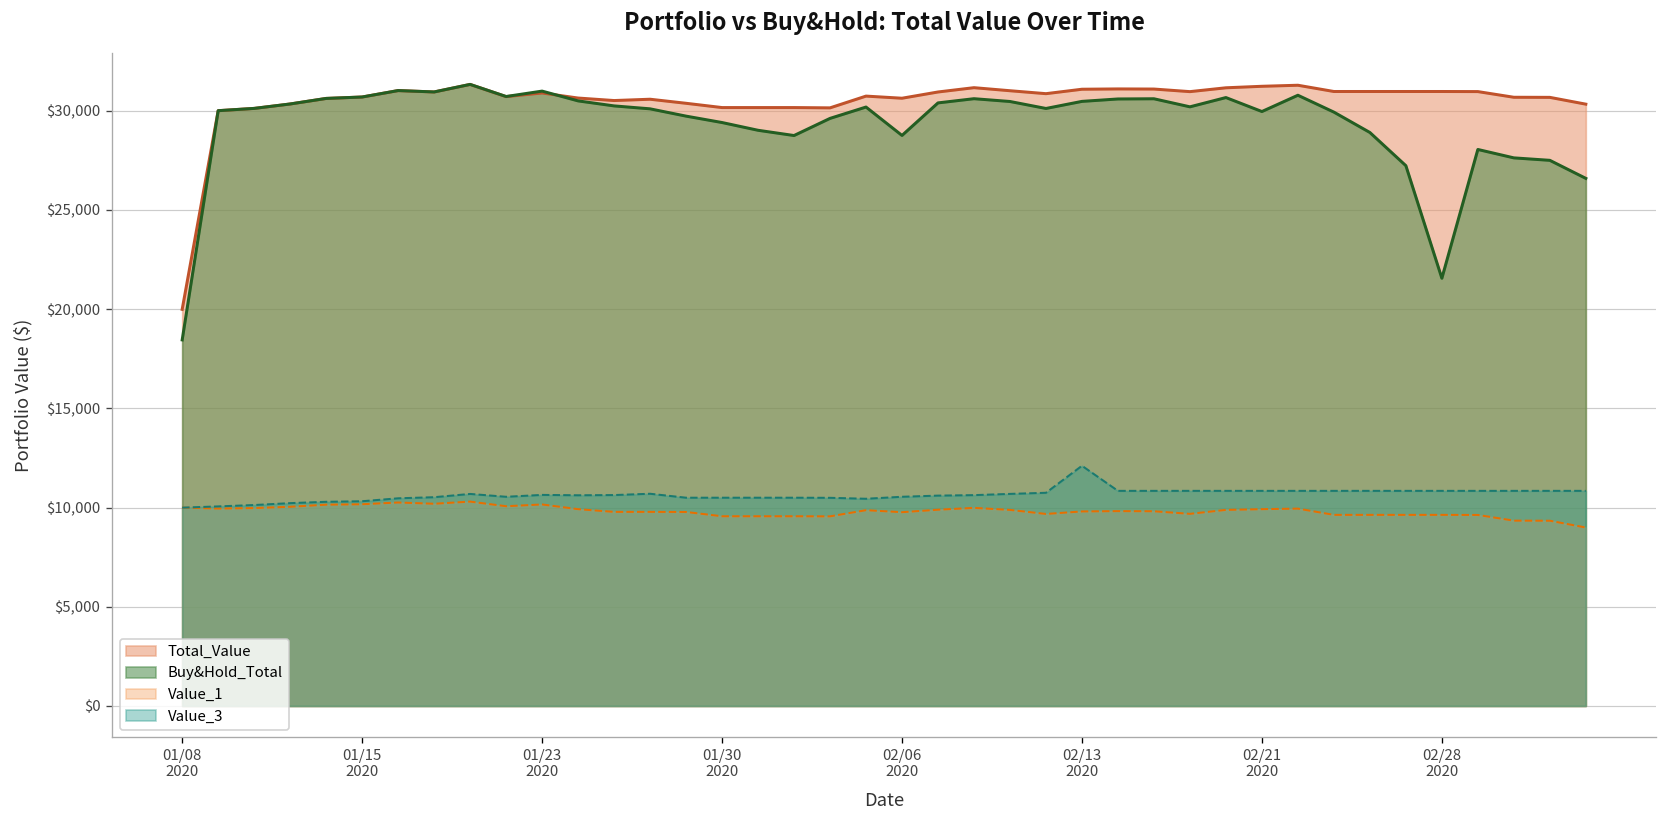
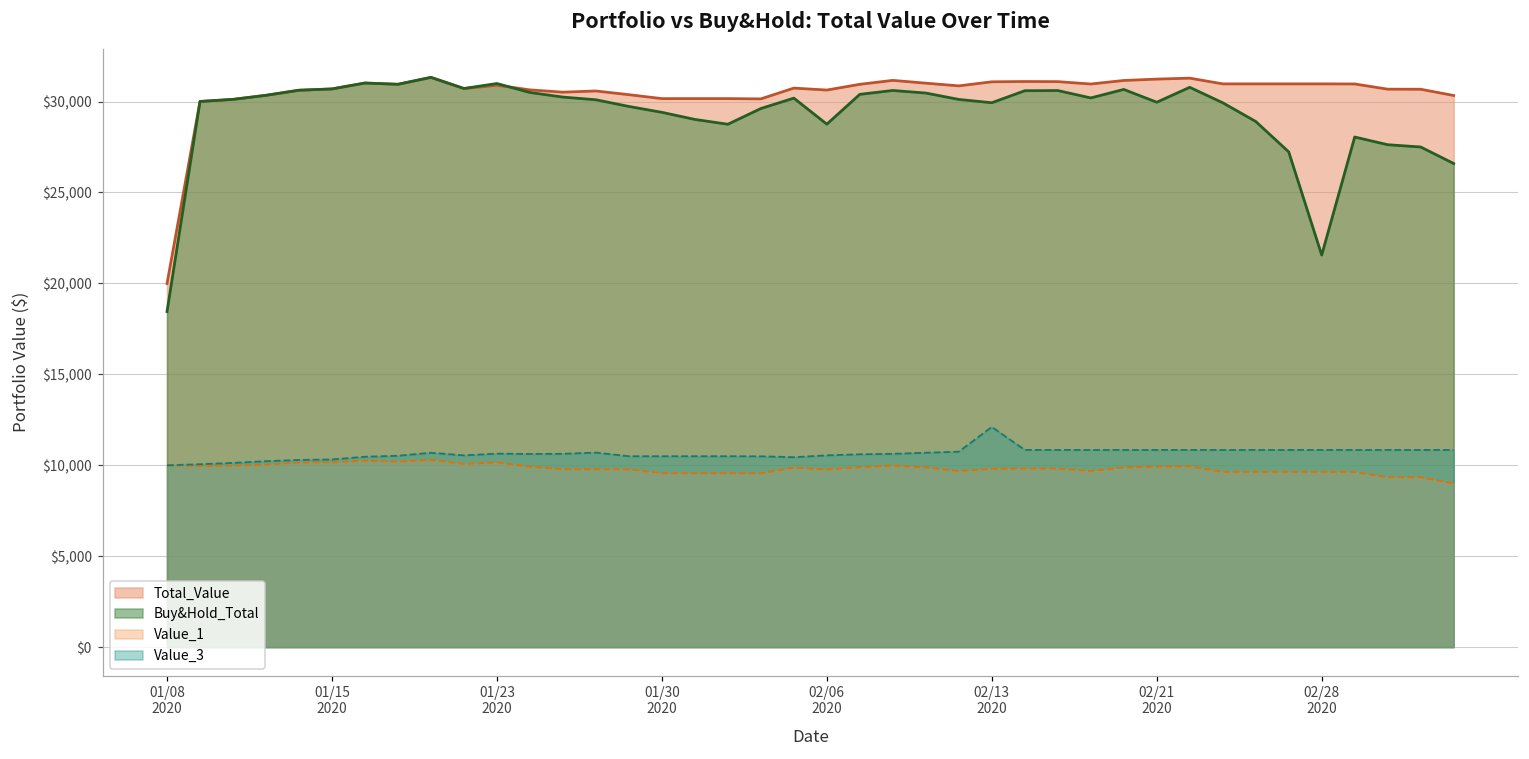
  {
    "Buy&Hold_Total": {
      "01/08 2020": "$18,400",
      "01/30 2020": "$29,400",
      "02/06 2020": "$28,800",
-     "02/13 2020": "$30,500",
+     "02/13 2020": "$29,900",
      "02/21 2020": "$30,000",
      "02/28 2020": "$21,600"
    },
    "Value_3": {
      "01/23 2020": "$10,600",
      "01/30 2020": "$10,500",
      "02/06 2020": "$10,500",
      "02/13 2020": "$12,100",
      "02/21 2020": "$10,800",
      "02/28 2020": "$10,800"
    }
  }
